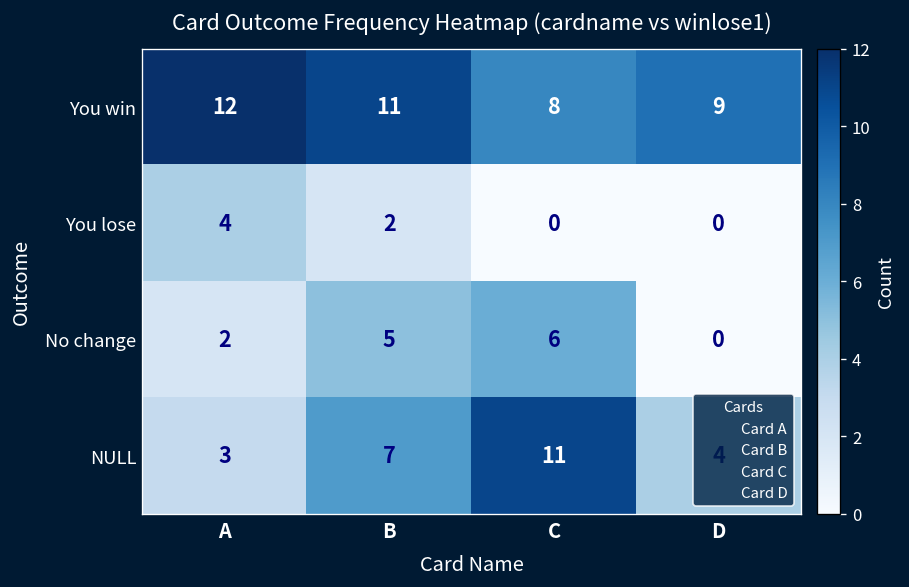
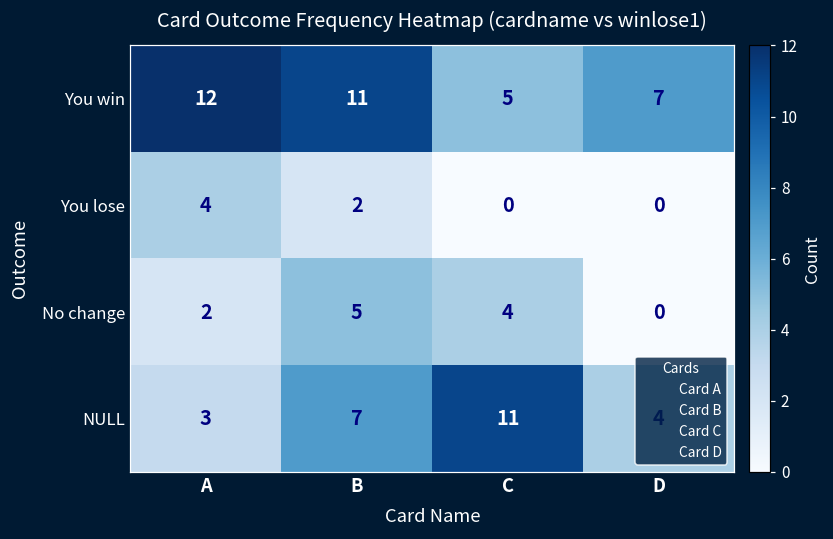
  {
    "You win": {
      "A": 12,
      "B": 11,
-     "C": 8,
-     "D": 9
+     "C": 5,
+     "D": 7
    },
    "You lose": {
      "A": 4,
      "B": 2,
      "C": 0,
      "D": 0
    },
    "No change": {
      "A": 2,
      "B": 5,
-     "C": 6,
+     "C": 4,
      "D": 0
    },
    "NULL": {
      "A": 3,
      "B": 7,
      "C": 11
    }
  }
